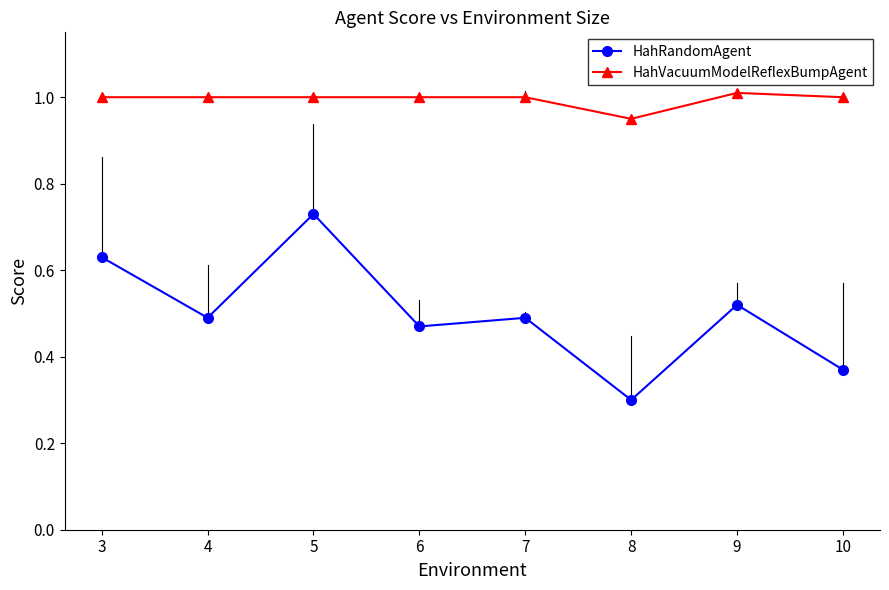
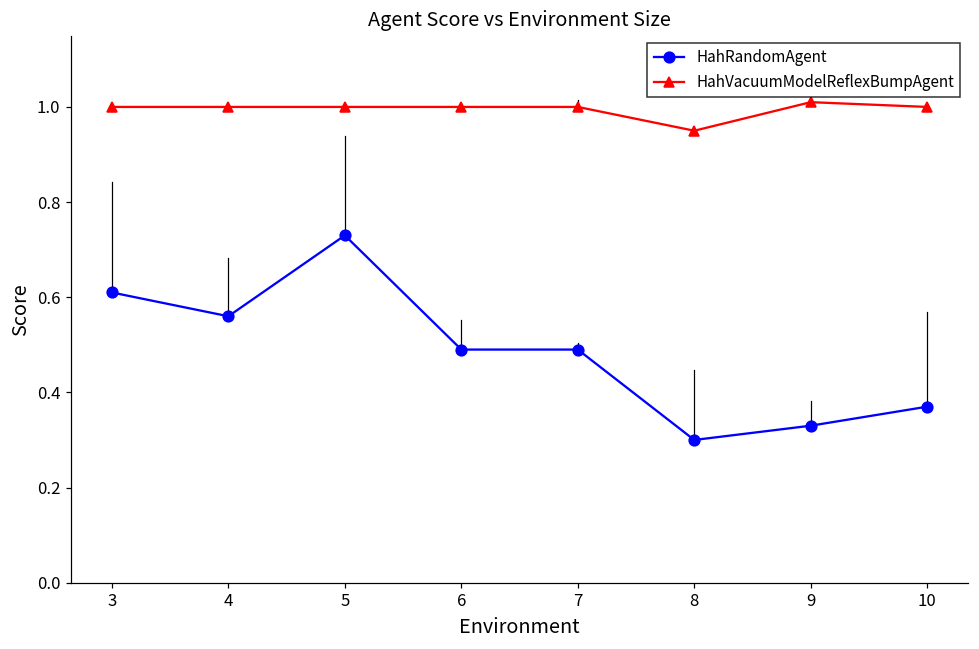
  {
    "HahRandomAgent": {
-     "3": 0.63,
-     "4": 0.49,
-     "6": 0.47,
-     "9": 0.52
+     "3": 0.61,
+     "4": 0.56,
+     "6": 0.49,
+     "9": 0.33
    }
  }
